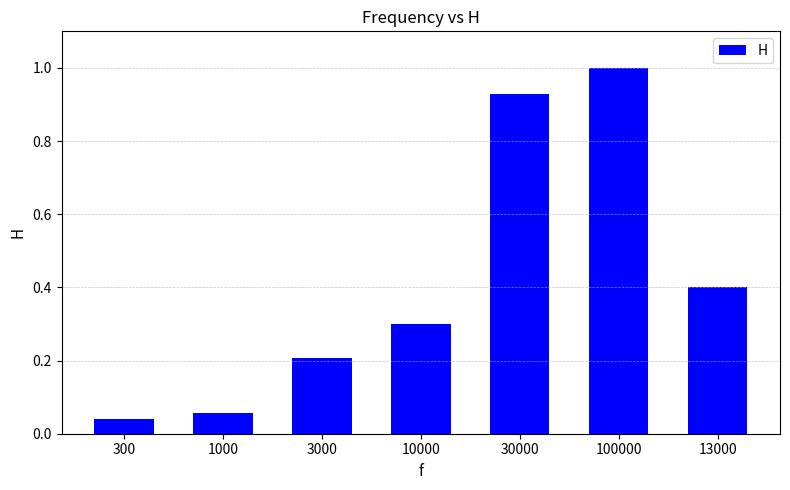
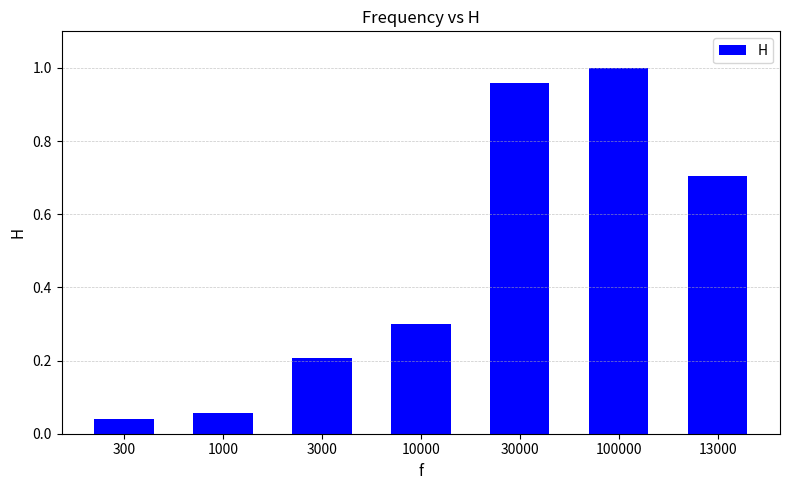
  {
    "300": 0.04,
    "1000": 0.06,
    "3000": 0.21,
    "10000": 0.30,
-   "30000": 0.93,
+   "30000": 0.96,
    "100000": 1.00,
-   "13000": 0.40
+   "13000": 0.70
  }
